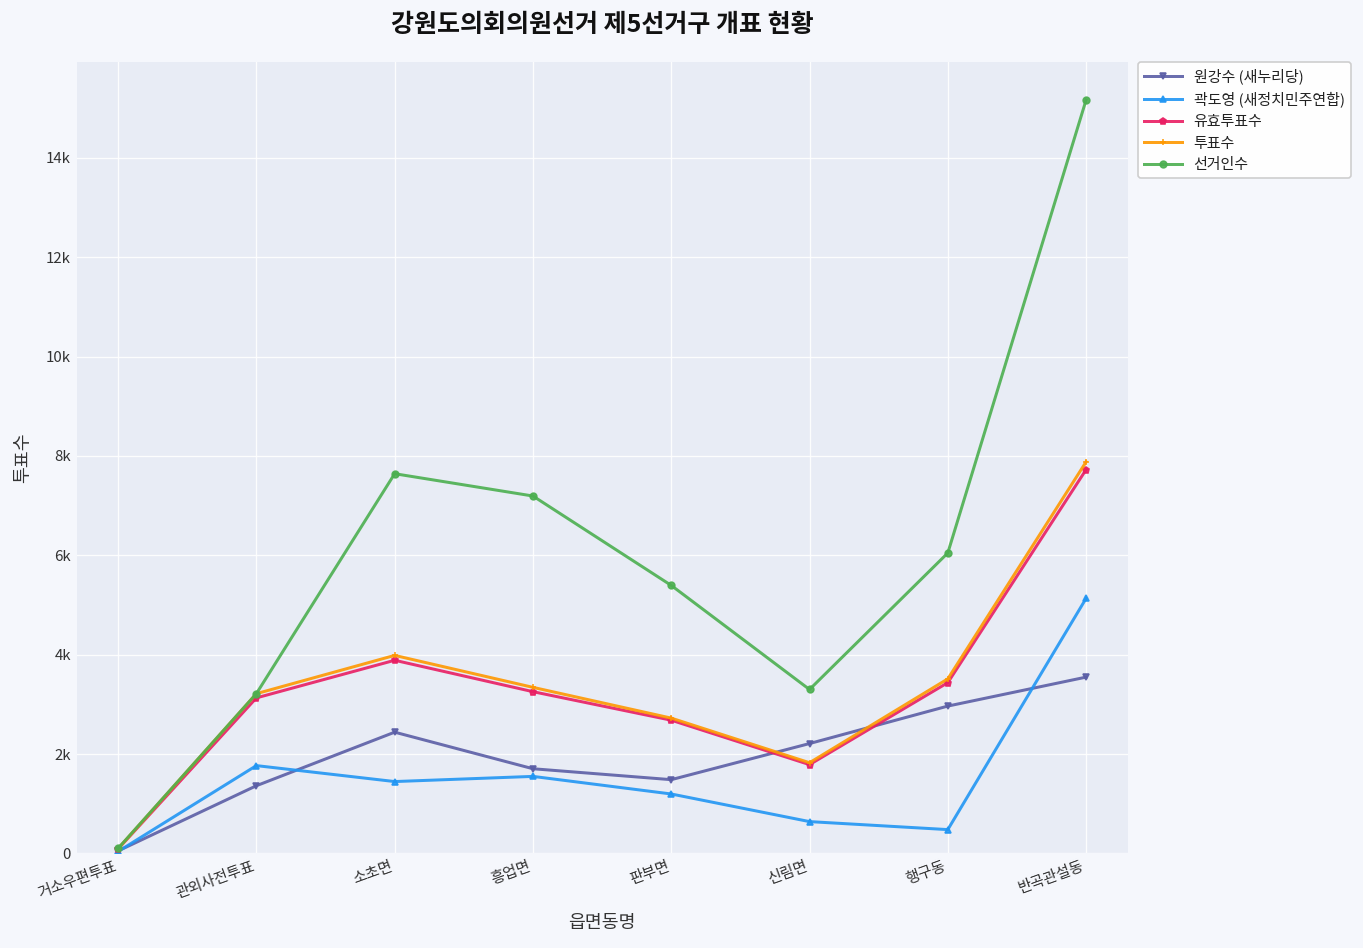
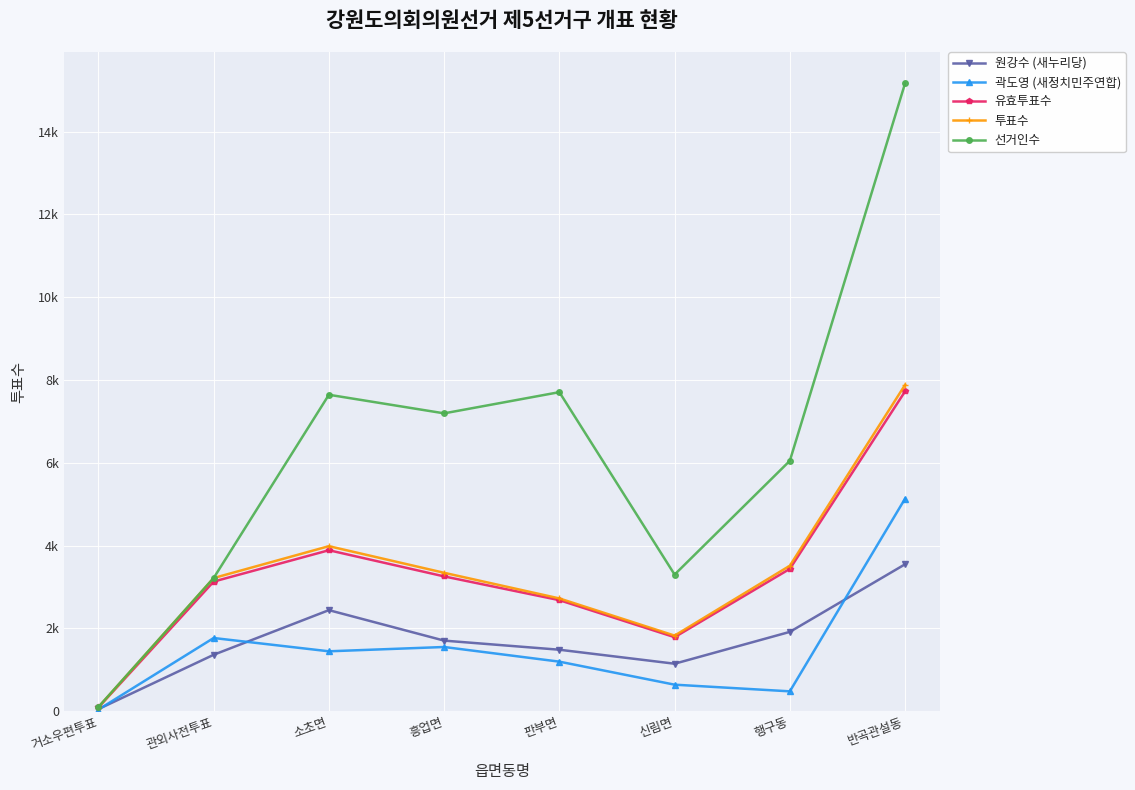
  {
    "원강수 (새누리당)": {
      "관외사전투표": 1400,
      "소초면": 2400,
      "흥업면": 1700,
      "판부면": 1500,
-     "신림면": 2200,
-     "행구동": 3000,
+     "신림면": 1100,
+     "행구동": 1900,
      "반곡관설동": 3500
    },
    "곽도영 (새정치민주연합)": {
      "관외사전투표": 1800,
      "소초면": 1400,
      "흥업면": 1600,
      "판부면": 1200,
      "신림면": 600,
      "행구동": 500,
      "반곡관설동": 5100
    },
    "유효투표수": {
      "관외사전투표": 3100,
      "소초면": 3900,
      "흥업면": 3300,
      "행구동": 3400,
      "반곡관설동": 7700
    },
    "투표수": {
      "소초면": 4000,
      "흥업면": 3300,
      "행구동": 3500,
      "반곡관설동": 7900
    },
    "선거인수": {
      "소초면": 7600,
      "흥업면": 7200,
-     "판부면": 5400,
+     "판부면": 7700,
      "신림면": 3300,
      "행구동": 6000,
      "반곡관설동": 15200
    }
  }
